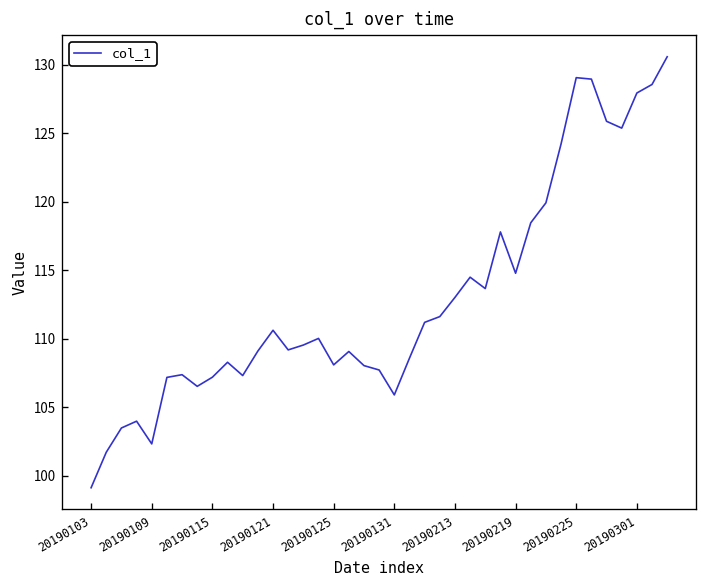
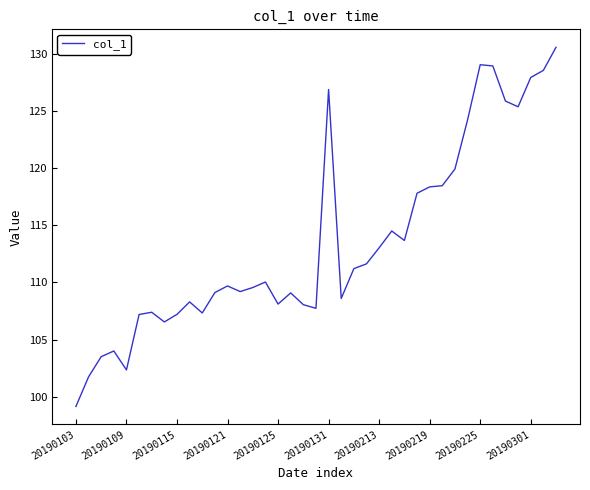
  {
    "20190103": 99.1,
    "20190109": 102.3,
    "20190115": 107.2,
-   "20190121": 110.6,
+   "20190121": 109.7,
    "20190125": 108.1,
-   "20190131": 105.9,
+   "20190131": 126.9,
    "20190213": 113.0,
-   "20190219": 114.8,
+   "20190219": 118.4,
    "20190225": 129.1,
    "20190301": 127.9
  }
